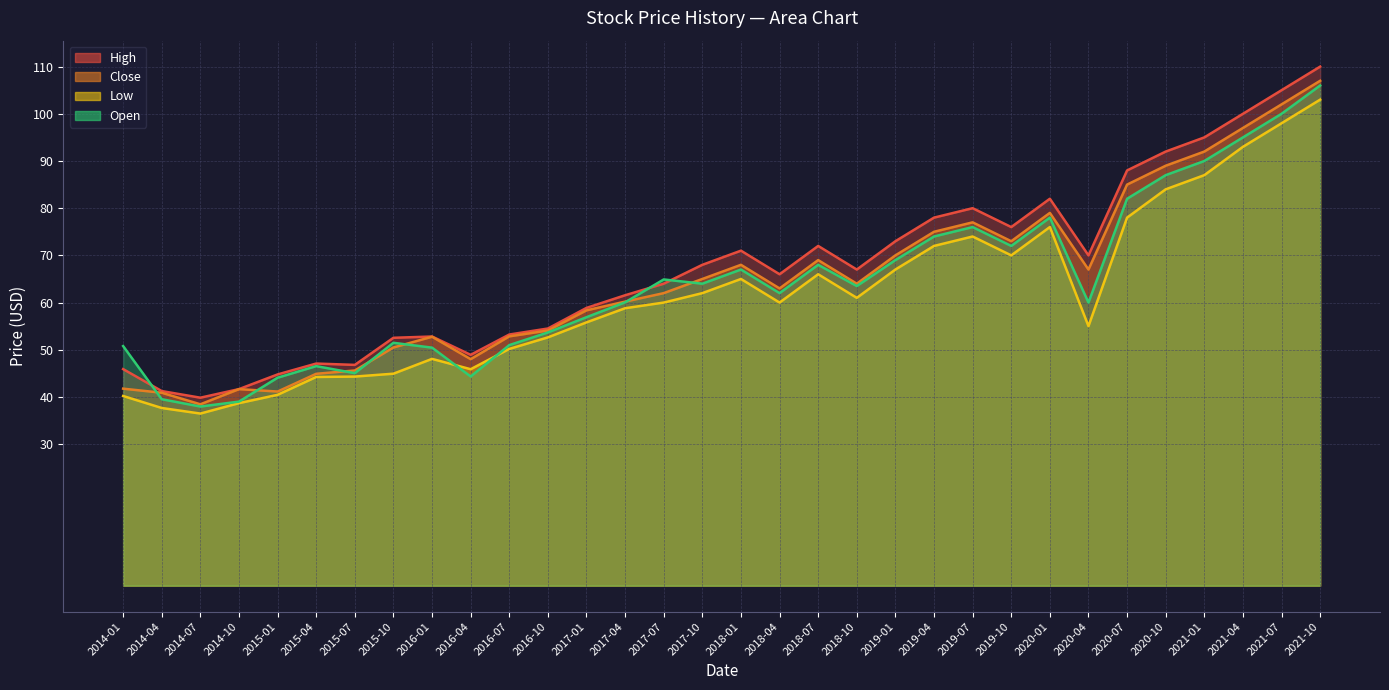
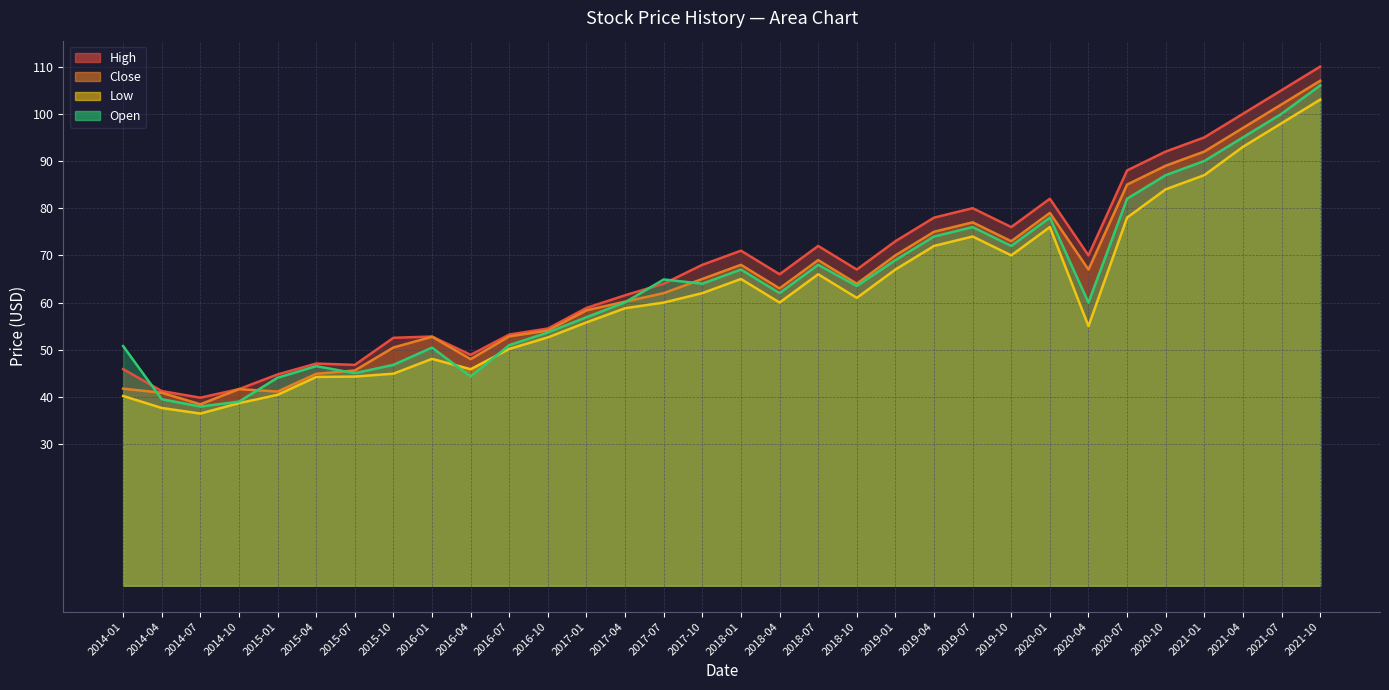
  {
    "Open": {
      "2014-01": 51,
      "2014-04": 40,
      "2015-01": 44,
      "2015-04": 47,
      "2015-07": 45,
-     "2015-10": 51,
+     "2015-10": 47,
      "2016-01": 50,
      "2016-04": 44,
      "2016-07": 51,
      "2017-01": 57,
      "2017-07": 65,
      "2017-10": 64,
      "2018-01": 67,
      "2018-04": 62,
      "2018-07": 68,
      "2019-01": 69,
      "2019-04": 74,
      "2019-07": 76,
      "2019-10": 72,
      "2020-01": 78,
      "2020-04": 60,
      "2020-07": 82,
      "2020-10": 87,
      "2021-01": 90,
      "2021-04": 95,
      "2021-07": 100,
      "2021-10": 106
    }
  }
